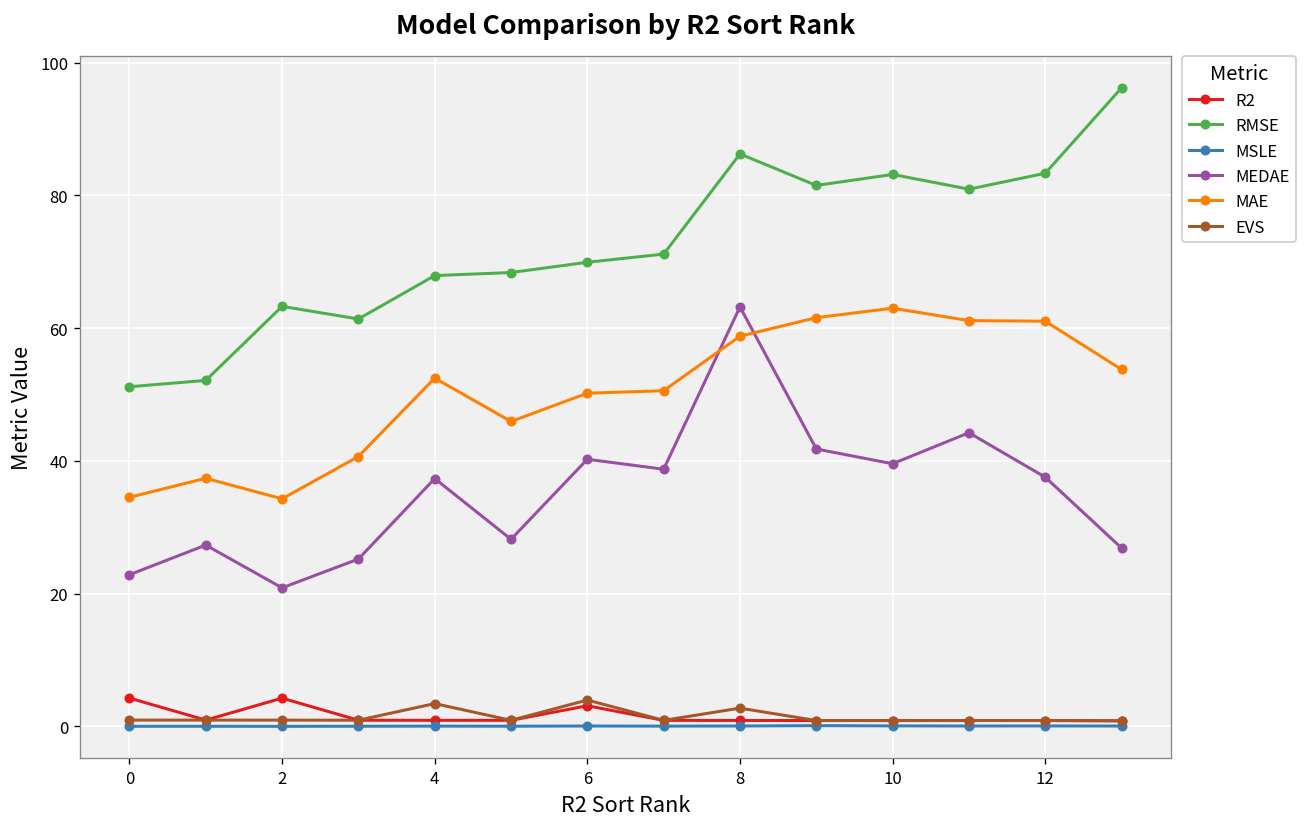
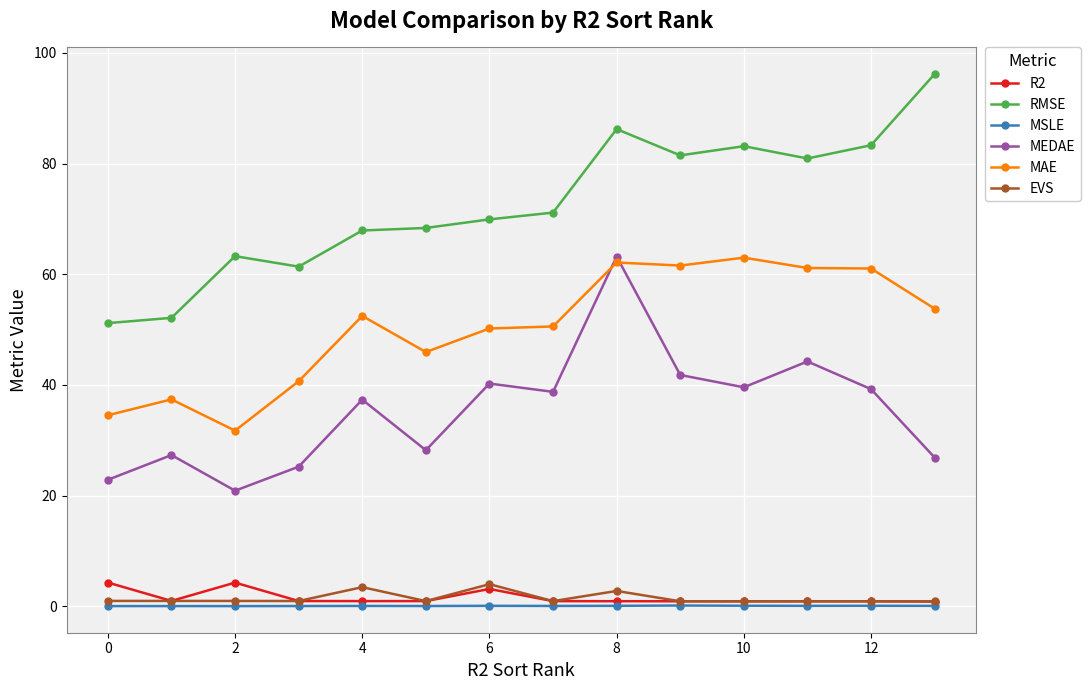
  {
    "R2": {
      "0": 4,
      "2": 4,
      "4": 1,
      "6": 3,
      "8": 1
    },
    "RMSE": {
      "0": 51,
      "2": 63,
      "4": 68,
      "6": 70,
      "8": 86,
      "10": 83,
      "12": 83
    },
    "MSLE": {
      "0": 0,
      "2": 0,
      "4": 0,
      "6": 0,
      "8": 0,
      "10": 0,
      "12": 0
    },
    "MEDAE": {
      "0": 23,
      "2": 21,
      "4": 37,
      "6": 40,
      "8": 63,
      "10": 40,
-     "12": 38
+     "12": 39
    },
    "MAE": {
      "0": 35,
-     "2": 34,
+     "2": 32,
      "4": 52,
      "6": 50,
-     "8": 59,
+     "8": 62,
      "10": 63,
      "12": 61
    },
    "EVS": {
      "0": 1,
      "2": 1,
      "4": 3,
      "6": 4,
      "8": 3
    }
  }
